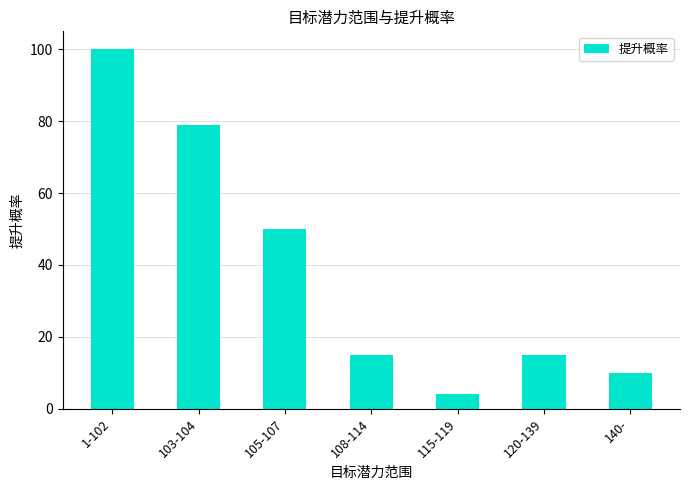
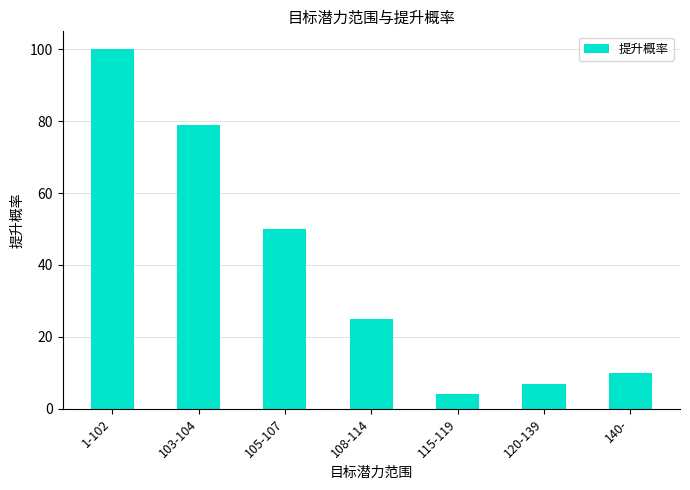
  {
    "1-102": 100,
    "103-104": 79,
    "105-107": 50,
-   "108-114": 15,
+   "108-114": 25,
    "115-119": 4,
-   "120-139": 15,
+   "120-139": 7,
    "140-": 10
  }
